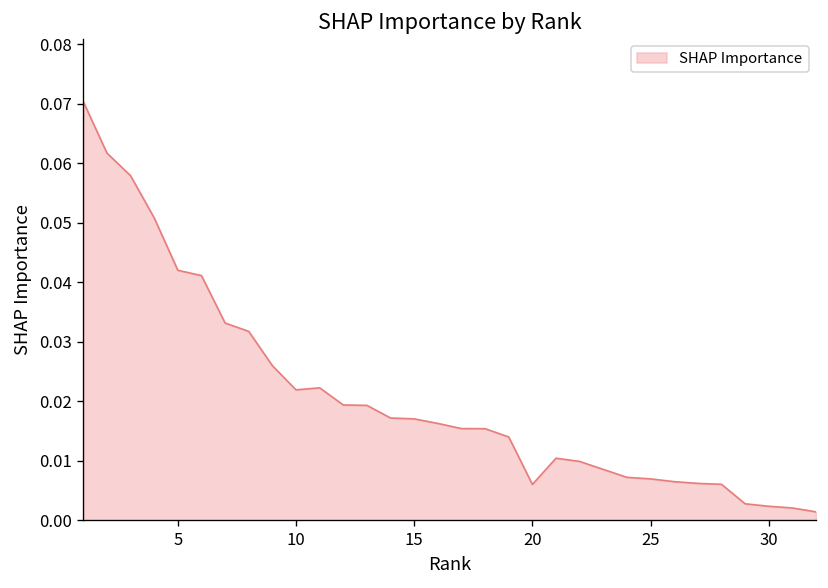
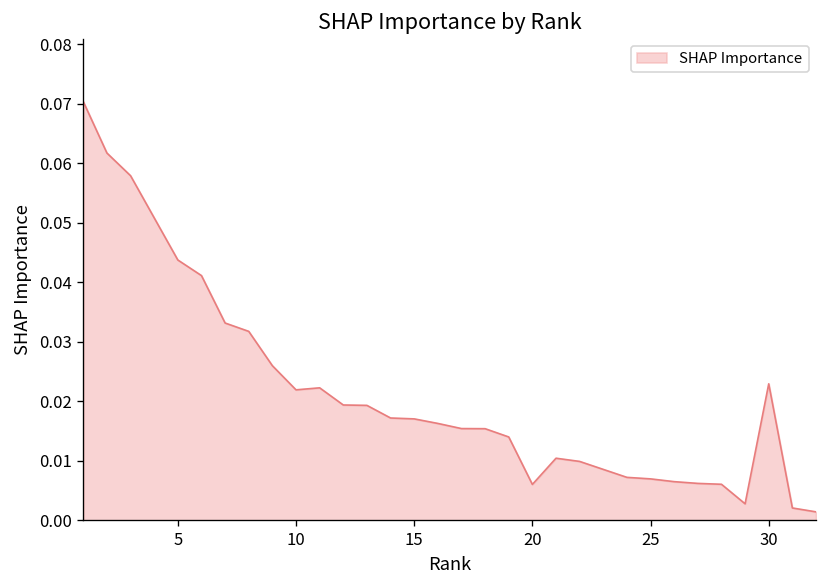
  {
-   "5": 0.042,
+   "5": 0.044,
    "10": 0.022,
    "15": 0.017,
    "20": 0.006,
    "25": 0.007,
-   "30": 0.002
+   "30": 0.023
  }
